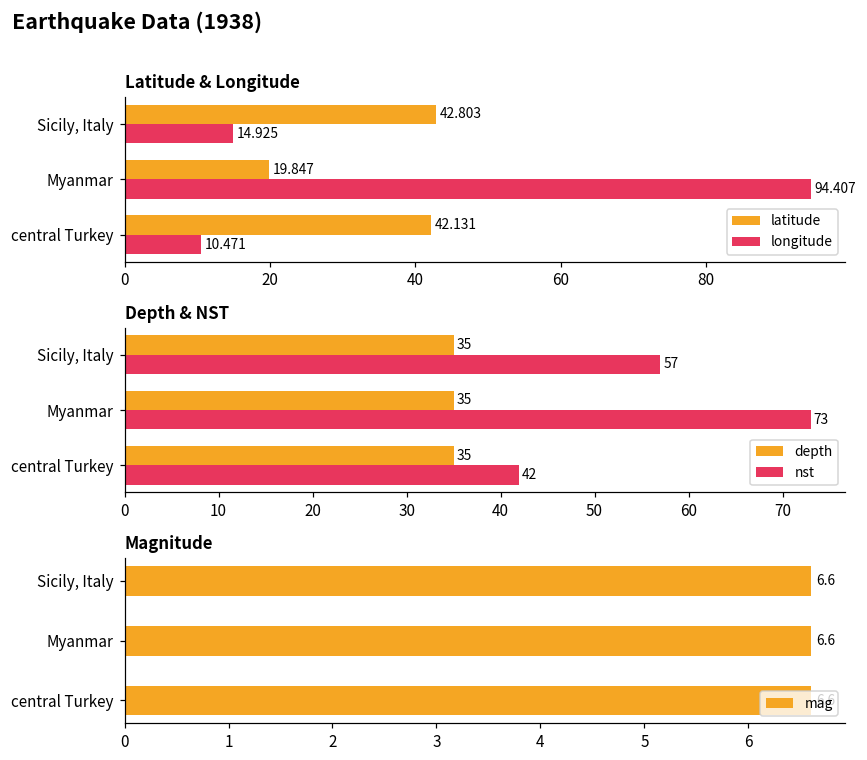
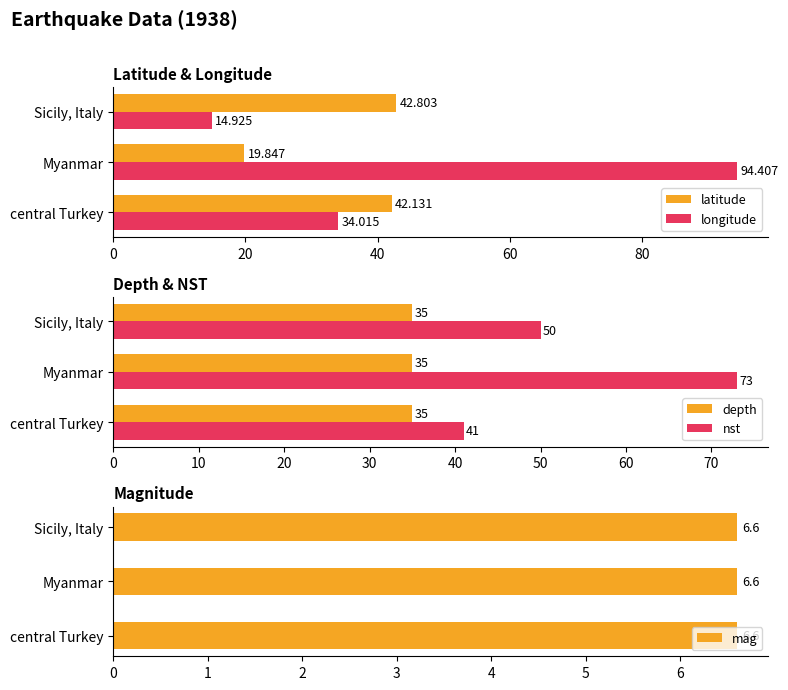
  {
    "Latitude & Longitude": {
      "latitude": {
        "Sicily, Italy": 42.803,
        "Myanmar": 19.847,
        "central Turkey": 42.131
      },
      "longitude": {
        "Sicily, Italy": 14.925,
        "Myanmar": 94.407,
-       "central Turkey": 10.471
+       "central Turkey": 34.015
      }
    },
    "Depth & NST": {
      "depth": {
        "Sicily, Italy": 35,
        "Myanmar": 35,
        "central Turkey": 35
      },
      "nst": {
-       "Sicily, Italy": 57,
+       "Sicily, Italy": 50,
        "Myanmar": 73,
-       "central Turkey": 42
+       "central Turkey": 41
      }
    },
    "Magnitude": {
      "Sicily, Italy": 6.6,
      "Myanmar": 6.6
    }
  }
